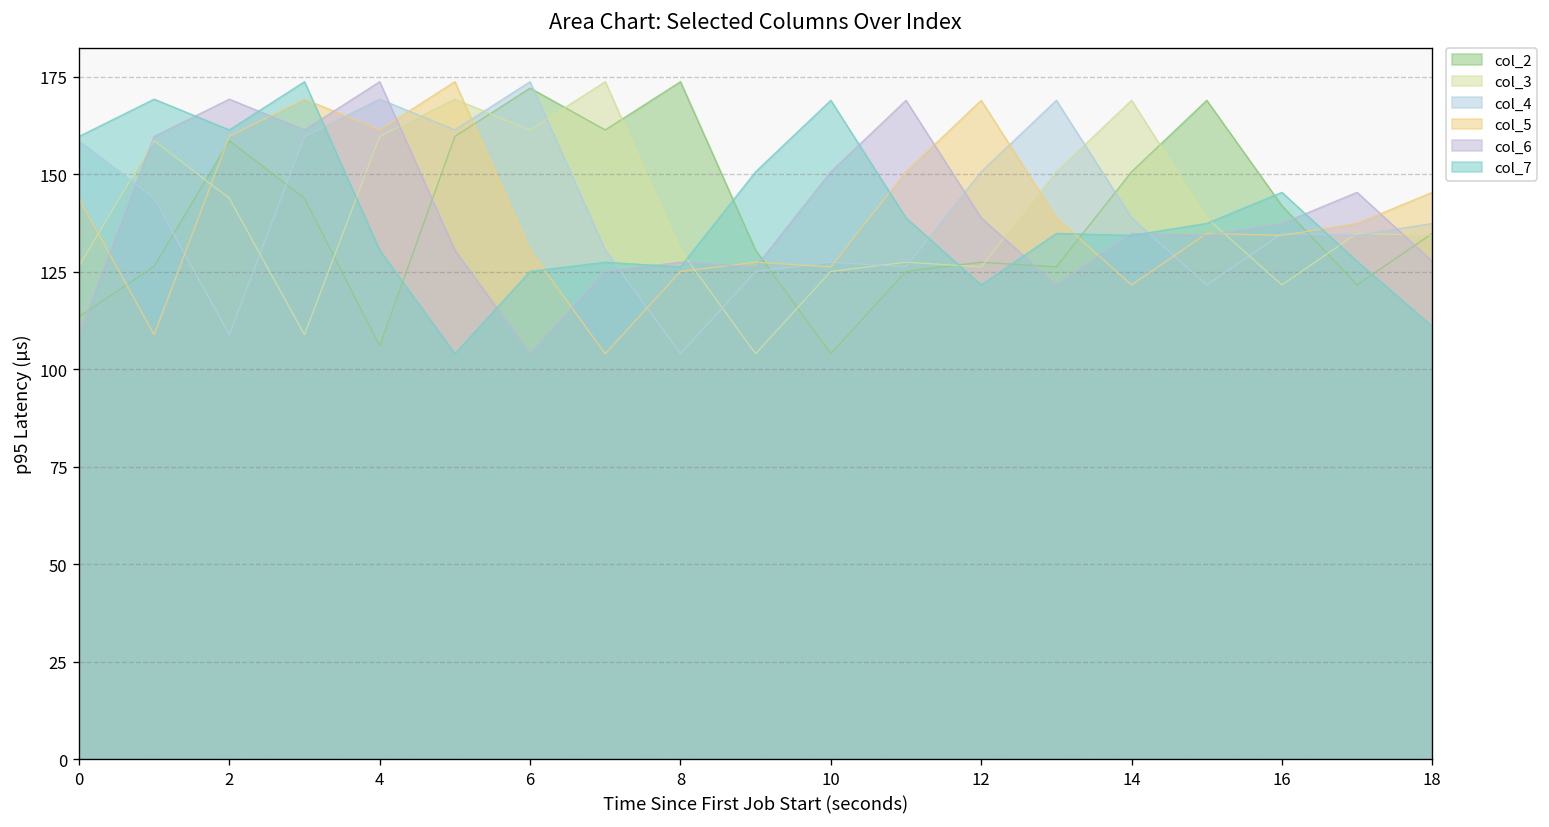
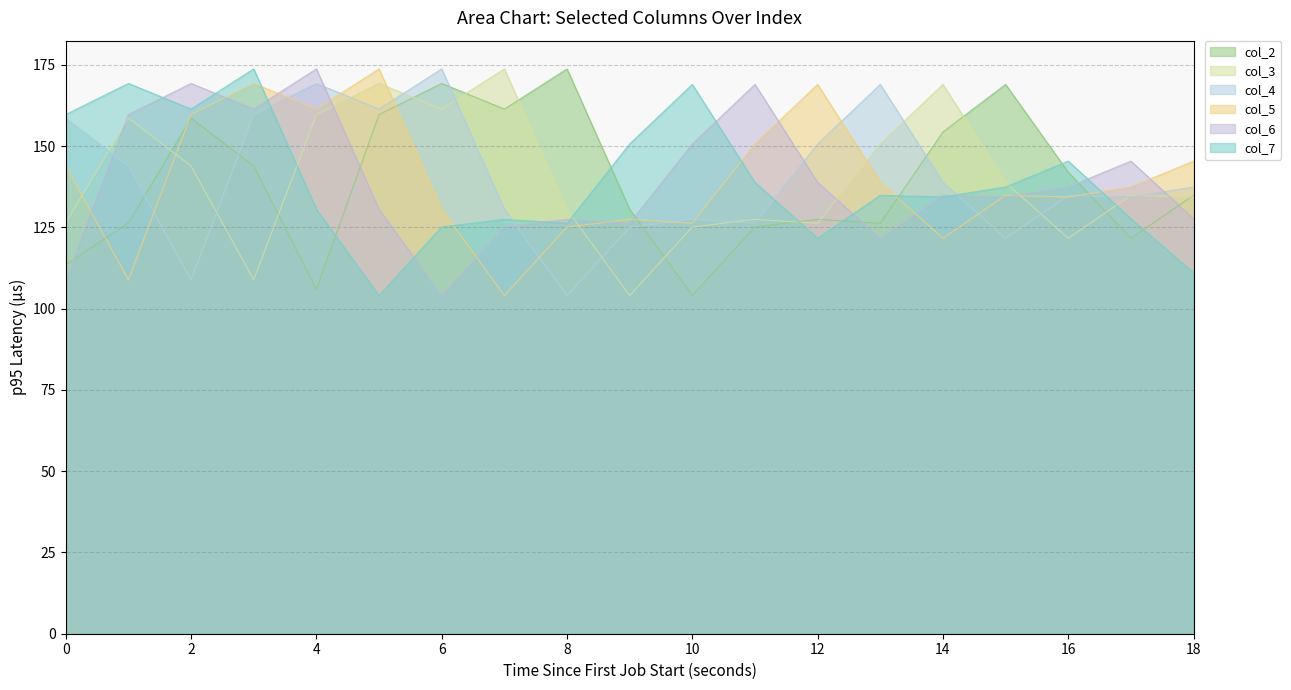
  {
    "col_2": {
      "0": 113,
      "2": 159,
      "4": 106,
-     "6": 172,
+     "6": 169,
      "8": 174,
      "10": 104,
      "12": 127,
-     "14": 151,
+     "14": 154,
      "16": 142
    }
  }
